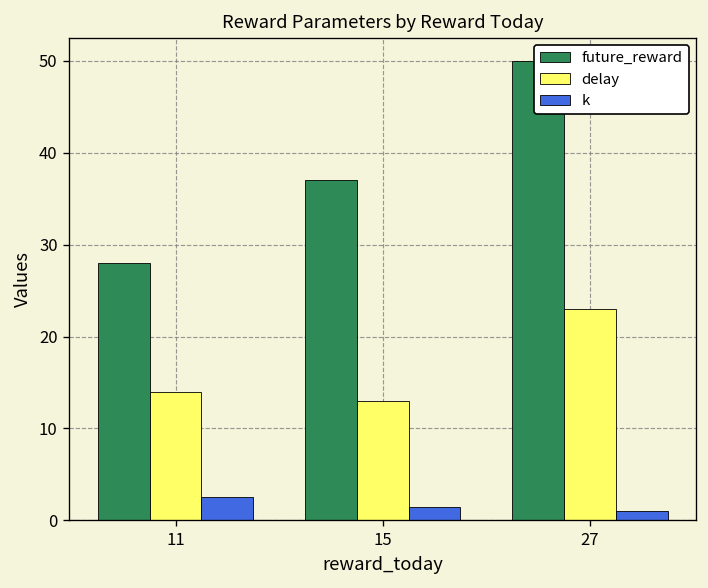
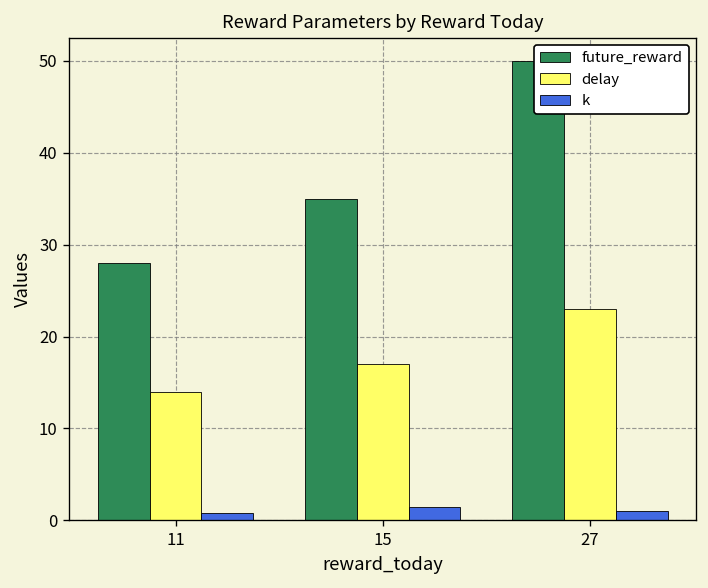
  {
    "future_reward": {
      "11": 28,
-     "15": 37
+     "15": 35
    },
    "delay": {
      "11": 14,
-     "15": 13,
+     "15": 17,
      "27": 23
    },
    "k": {
-     "11": 3,
+     "11": 1,
      "15": 1,
      "27": 1
    }
  }
